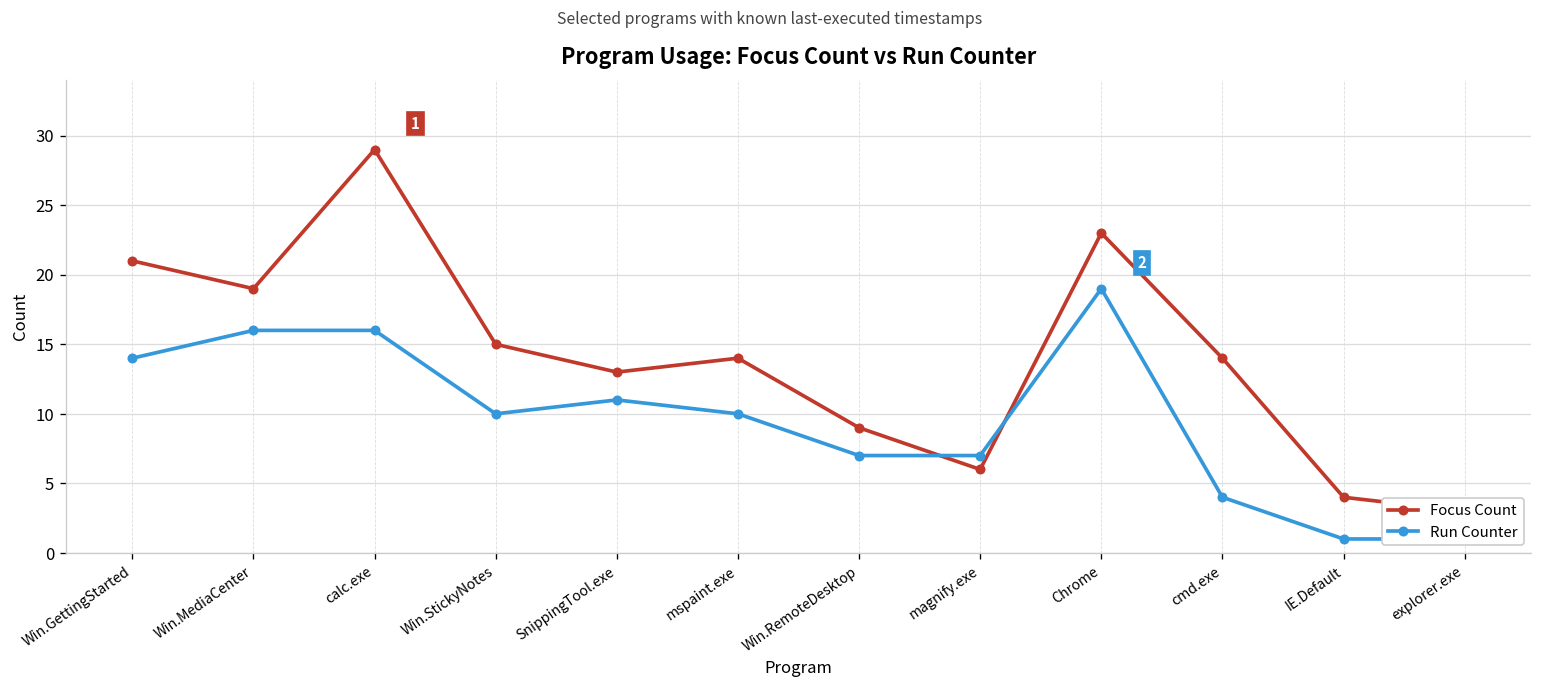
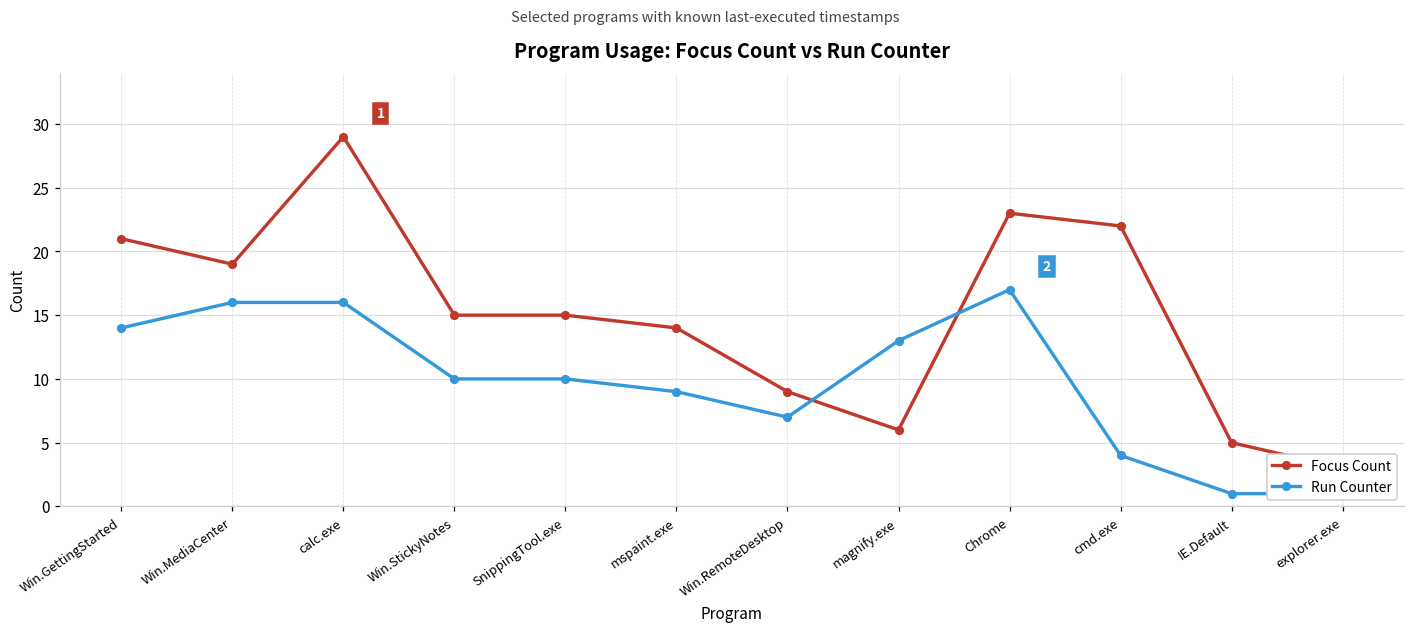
  {
    "Focus Count": {
      "Win.GettingStarted": 21,
      "Win.MediaCenter": 19,
      "calc.exe": 29,
      "Win.StickyNotes": 15,
-     "SnippingTool.exe": 13,
+     "SnippingTool.exe": 15,
      "mspaint.exe": 14,
      "Win.RemoteDesktop": 9,
      "magnify.exe": 6,
      "Chrome": 23,
-     "cmd.exe": 14,
-     "IE.Default": 4
+     "cmd.exe": 22,
+     "IE.Default": 5
    },
    "Run Counter": {
      "Win.GettingStarted": 14,
      "Win.MediaCenter": 16,
      "calc.exe": 16,
      "Win.StickyNotes": 10,
-     "SnippingTool.exe": 11,
-     "mspaint.exe": 10,
+     "SnippingTool.exe": 10,
+     "mspaint.exe": 9,
      "Win.RemoteDesktop": 7,
-     "magnify.exe": 7,
-     "Chrome": 19,
+     "magnify.exe": 13,
+     "Chrome": 17,
      "cmd.exe": 4,
      "IE.Default": 1
    }
  }
